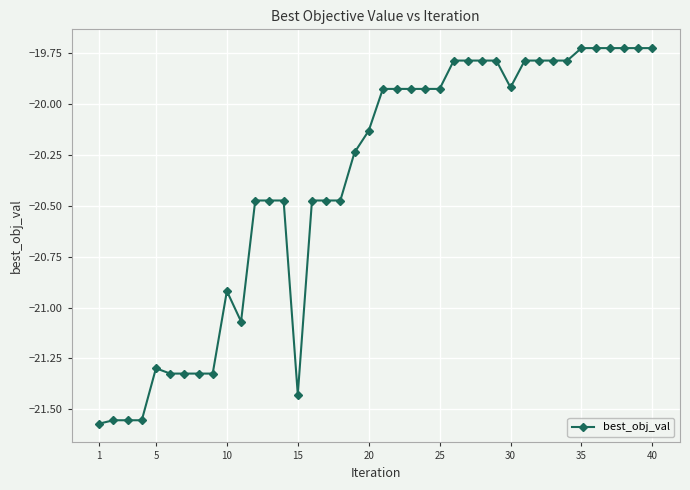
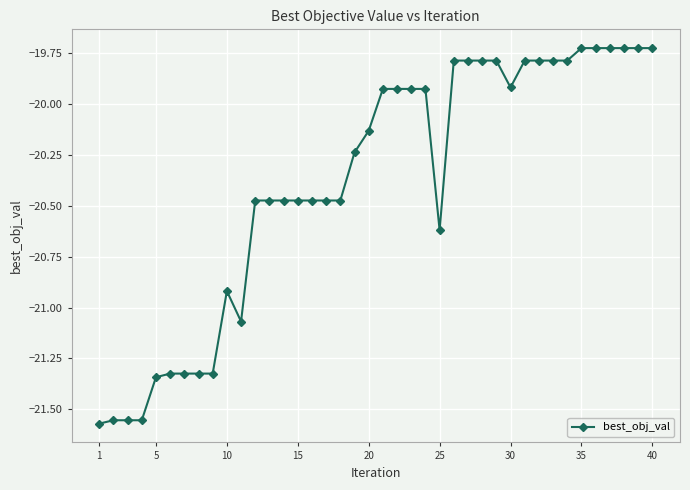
  {
    "1": -21.57,
-   "5": -21.30,
+   "5": -21.34,
    "10": -20.92,
-   "15": -21.43,
+   "15": -20.47,
    "20": -20.13,
-   "25": -19.93,
+   "25": -20.62,
    "30": -19.92,
    "35": -19.73,
    "40": -19.73
  }
